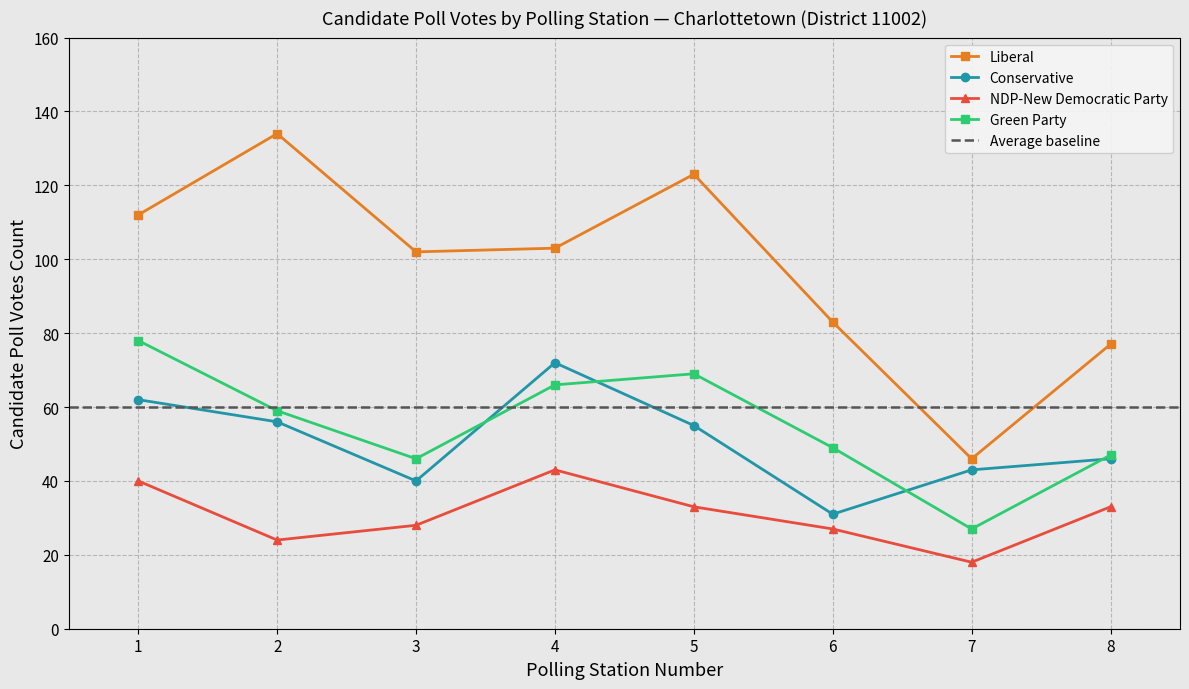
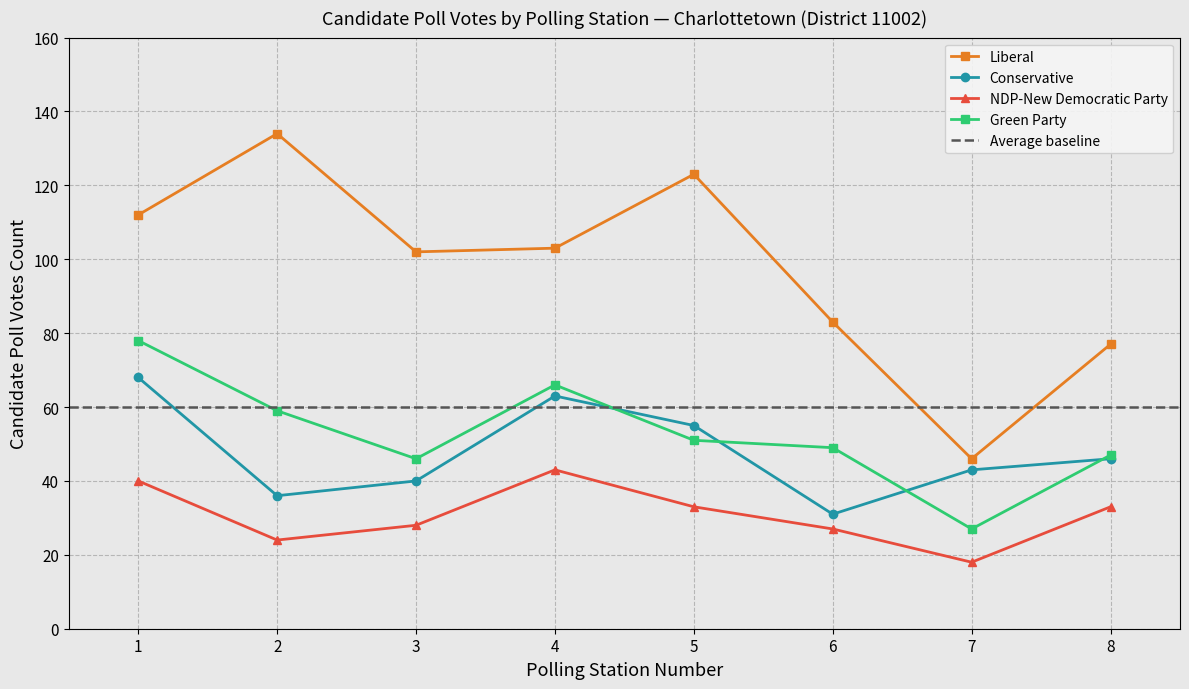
  {
    "Conservative": {
-     "1": 62,
-     "2": 56,
+     "1": 68,
+     "2": 36,
      "3": 40,
-     "4": 72,
+     "4": 63,
      "5": 55,
      "6": 31,
      "7": 43,
      "8": 46
    },
    "Green Party": {
      "1": 78,
      "2": 59,
      "3": 46,
      "4": 66,
-     "5": 69,
+     "5": 51,
      "6": 49,
      "7": 27,
      "8": 47
    }
  }
